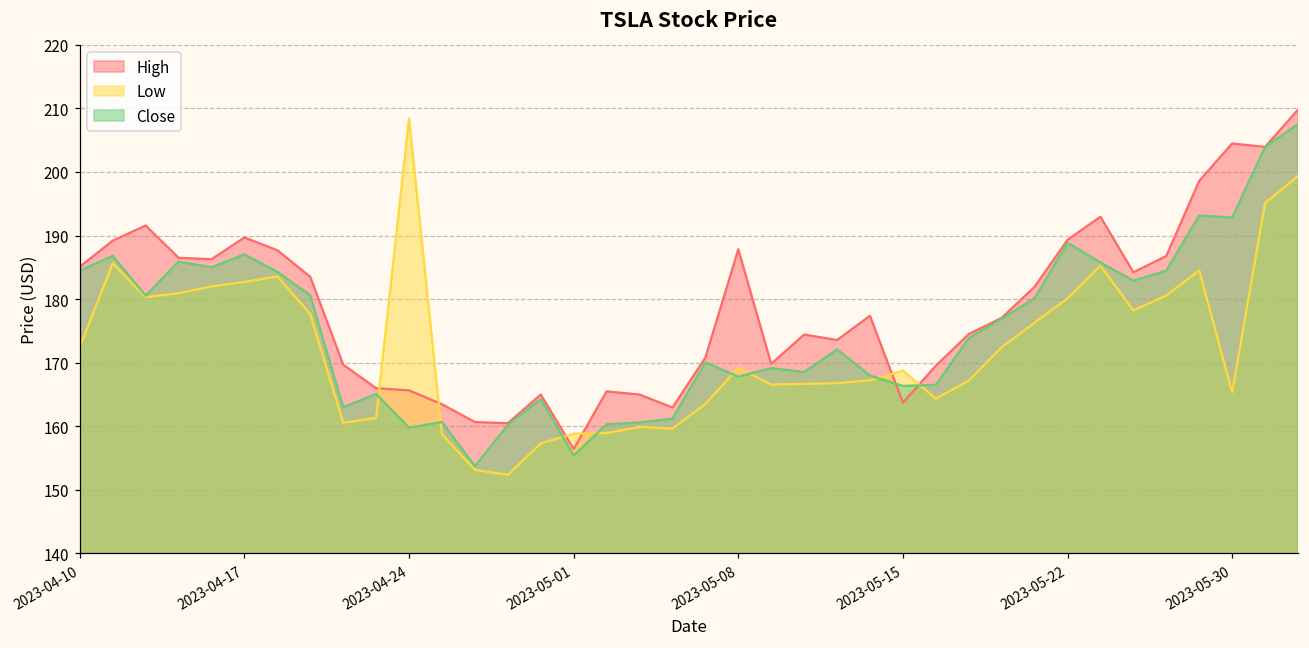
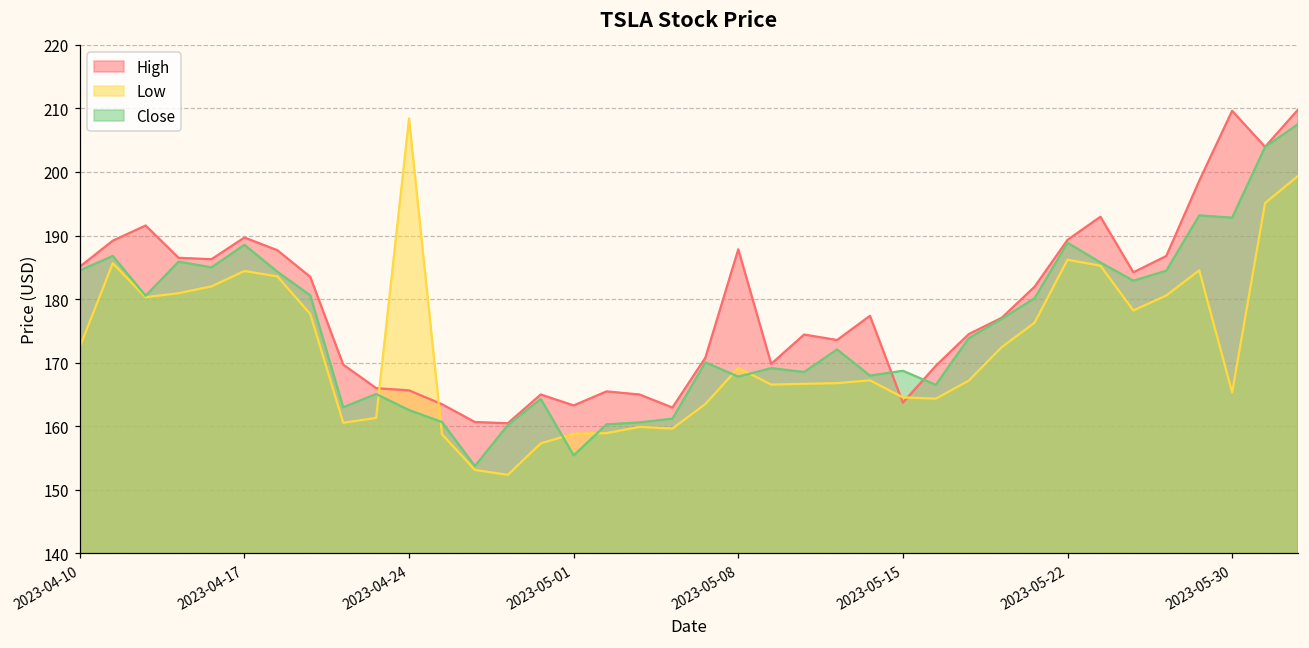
  {
    "High": {
      "2023-04-10": 185,
      "2023-04-17": 190,
      "2023-04-24": 166,
-     "2023-05-01": 156,
+     "2023-05-01": 163,
      "2023-05-08": 188,
      "2023-05-15": 164,
      "2023-05-22": 189,
-     "2023-05-30": 204
+     "2023-05-30": 210
    },
    "Low": {
      "2023-04-10": 172,
-     "2023-04-17": 183,
+     "2023-04-17": 184,
      "2023-04-24": 208,
      "2023-05-01": 159,
      "2023-05-08": 169,
-     "2023-05-15": 169,
-     "2023-05-22": 180,
+     "2023-05-15": 165,
+     "2023-05-22": 186,
      "2023-05-30": 165
    },
    "Close": {
      "2023-04-10": 185,
-     "2023-04-17": 187,
-     "2023-04-24": 160,
+     "2023-04-17": 189,
+     "2023-04-24": 163,
      "2023-05-01": 155,
      "2023-05-08": 168,
-     "2023-05-15": 166,
+     "2023-05-15": 169,
      "2023-05-22": 189,
      "2023-05-30": 193
    }
  }
